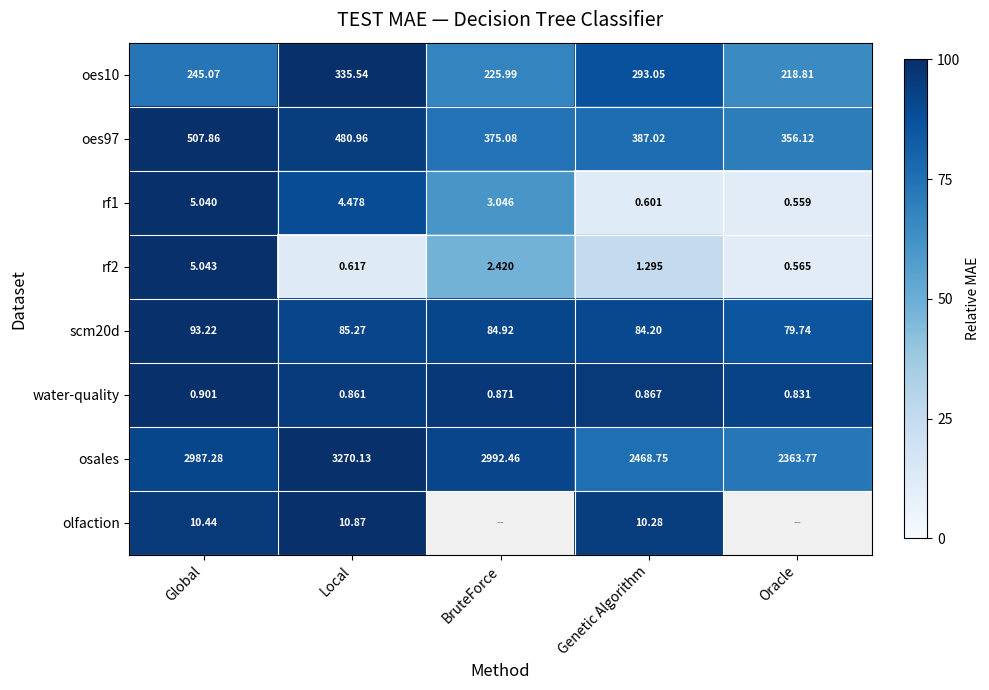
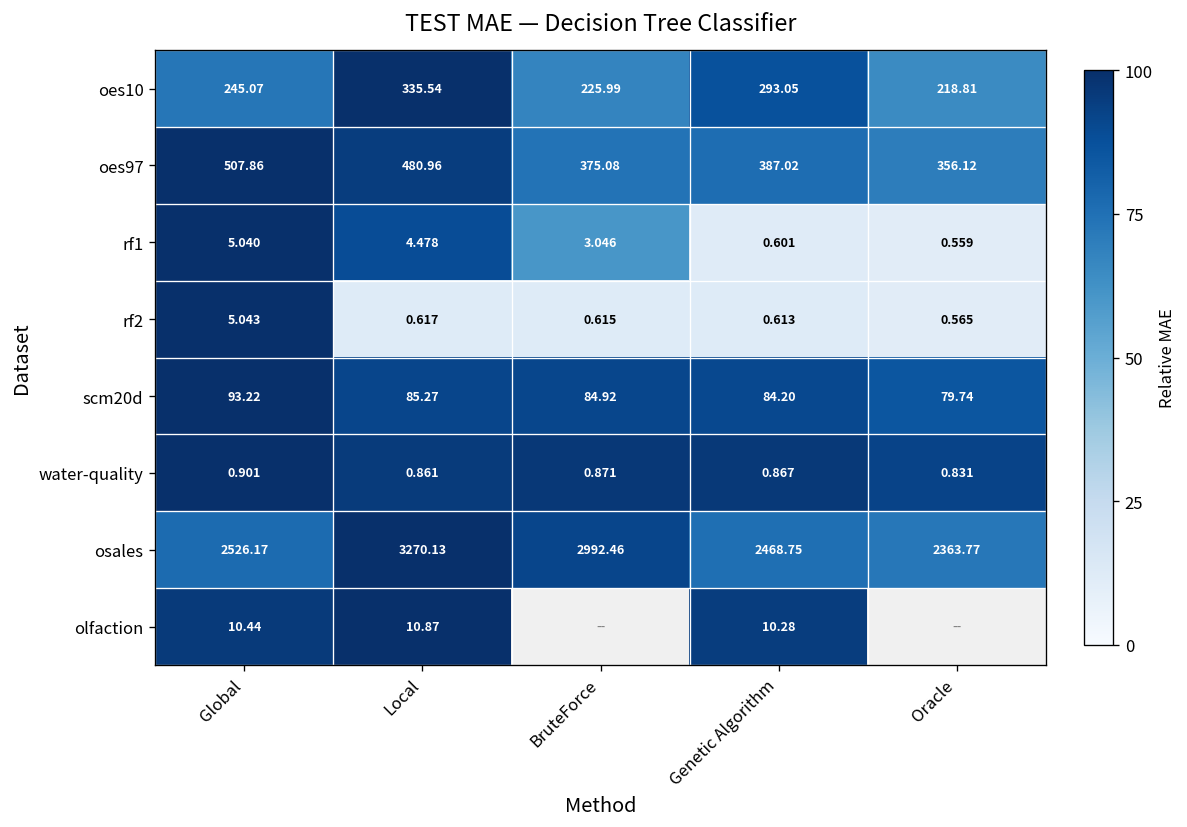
  {
    "oes10": {
      "Global": 245.07,
      "Local": 335.54,
      "BruteForce": 225.99,
      "Genetic Algorithm": 293.05,
      "Oracle": 218.81
    },
    "oes97": {
      "Global": 507.86,
      "Local": 480.96,
      "BruteForce": 375.08,
      "Genetic Algorithm": 387.02,
      "Oracle": 356.12
    },
    "rf1": {
      "Global": 5.040,
      "Local": 4.478,
      "BruteForce": 3.046,
      "Genetic Algorithm": 0.601,
      "Oracle": 0.559
    },
    "rf2": {
      "Global": 5.043,
      "Local": 0.617,
-     "BruteForce": 2.420,
-     "Genetic Algorithm": 1.295,
+     "BruteForce": 0.615,
+     "Genetic Algorithm": 0.613,
      "Oracle": 0.565
    },
    "scm20d": {
      "Global": 93.22,
      "Local": 85.27,
      "BruteForce": 84.92,
      "Genetic Algorithm": 84.20,
      "Oracle": 79.74
    },
    "water-quality": {
      "Global": 0.901,
      "Local": 0.861,
      "BruteForce": 0.871,
      "Genetic Algorithm": 0.867,
      "Oracle": 0.831
    },
    "osales": {
-     "Global": 2987.28,
+     "Global": 2526.17,
      "Local": 3270.13,
      "BruteForce": 2992.46,
      "Genetic Algorithm": 2468.75,
      "Oracle": 2363.77
    },
    "olfaction": {
      "Global": 10.44,
      "Local": 10.87,
      "Genetic Algorithm": 10.28
    }
  }
